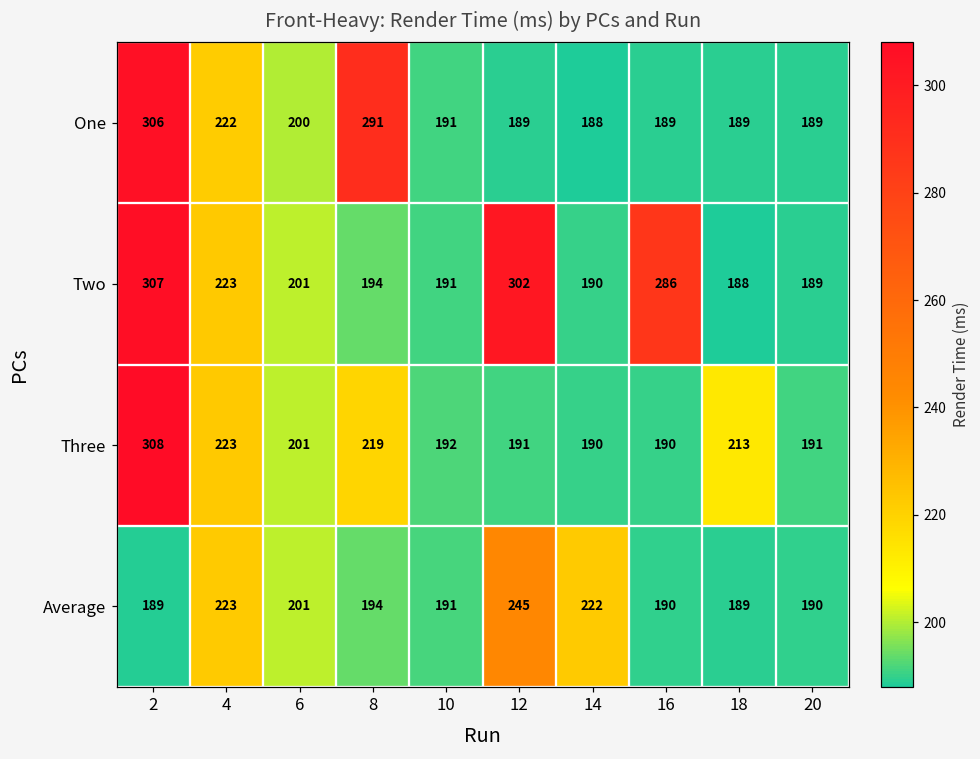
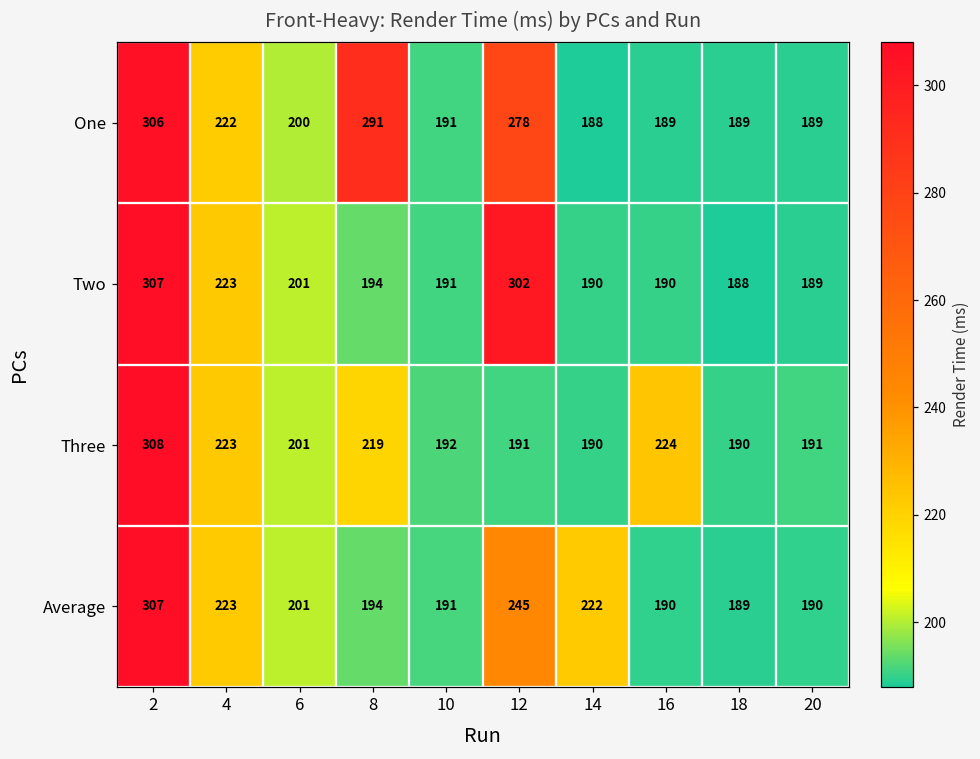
  {
    "One": {
      "2": 306,
      "4": 222,
      "6": 200,
      "8": 291,
      "10": 191,
-     "12": 189,
+     "12": 278,
      "14": 188,
      "16": 189,
      "18": 189,
      "20": 189
    },
    "Two": {
      "2": 307,
      "4": 223,
      "6": 201,
      "8": 194,
      "10": 191,
      "12": 302,
      "14": 190,
-     "16": 286,
+     "16": 190,
      "18": 188,
      "20": 189
    },
    "Three": {
      "2": 308,
      "4": 223,
      "6": 201,
      "8": 219,
      "10": 192,
      "12": 191,
      "14": 190,
-     "16": 190,
-     "18": 213,
+     "16": 224,
+     "18": 190,
      "20": 191
    },
    "Average": {
-     "2": 189,
+     "2": 307,
      "4": 223,
      "6": 201,
      "8": 194,
      "10": 191,
      "12": 245,
      "14": 222,
      "16": 190,
      "18": 189,
      "20": 190
    }
  }
